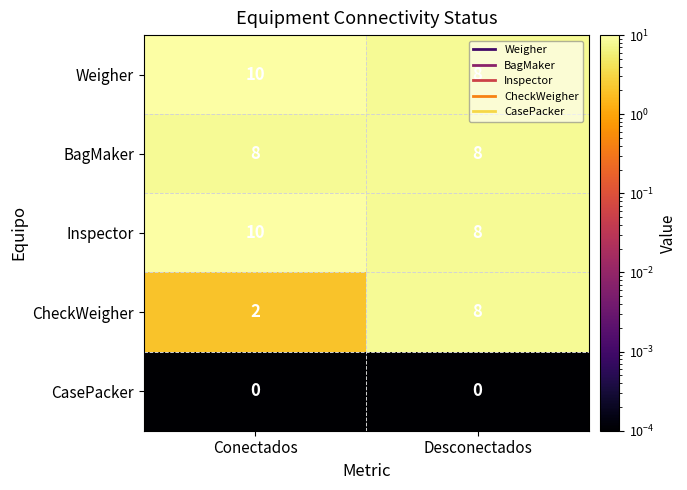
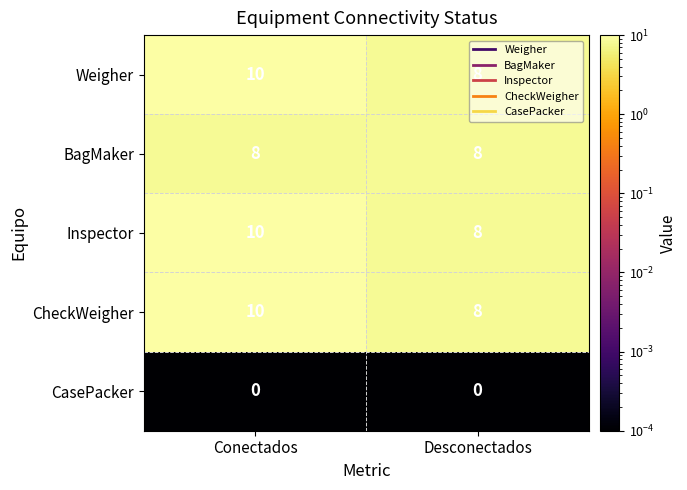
  {
    "Weigher": {
      "Conectados": 10
    },
    "BagMaker": {
      "Conectados": 8,
      "Desconectados": 8
    },
    "Inspector": {
      "Conectados": 10,
      "Desconectados": 8
    },
    "CheckWeigher": {
-     "Conectados": 2,
+     "Conectados": 10,
      "Desconectados": 8
    },
    "CasePacker": {
      "Conectados": 0,
      "Desconectados": 0
    }
  }
